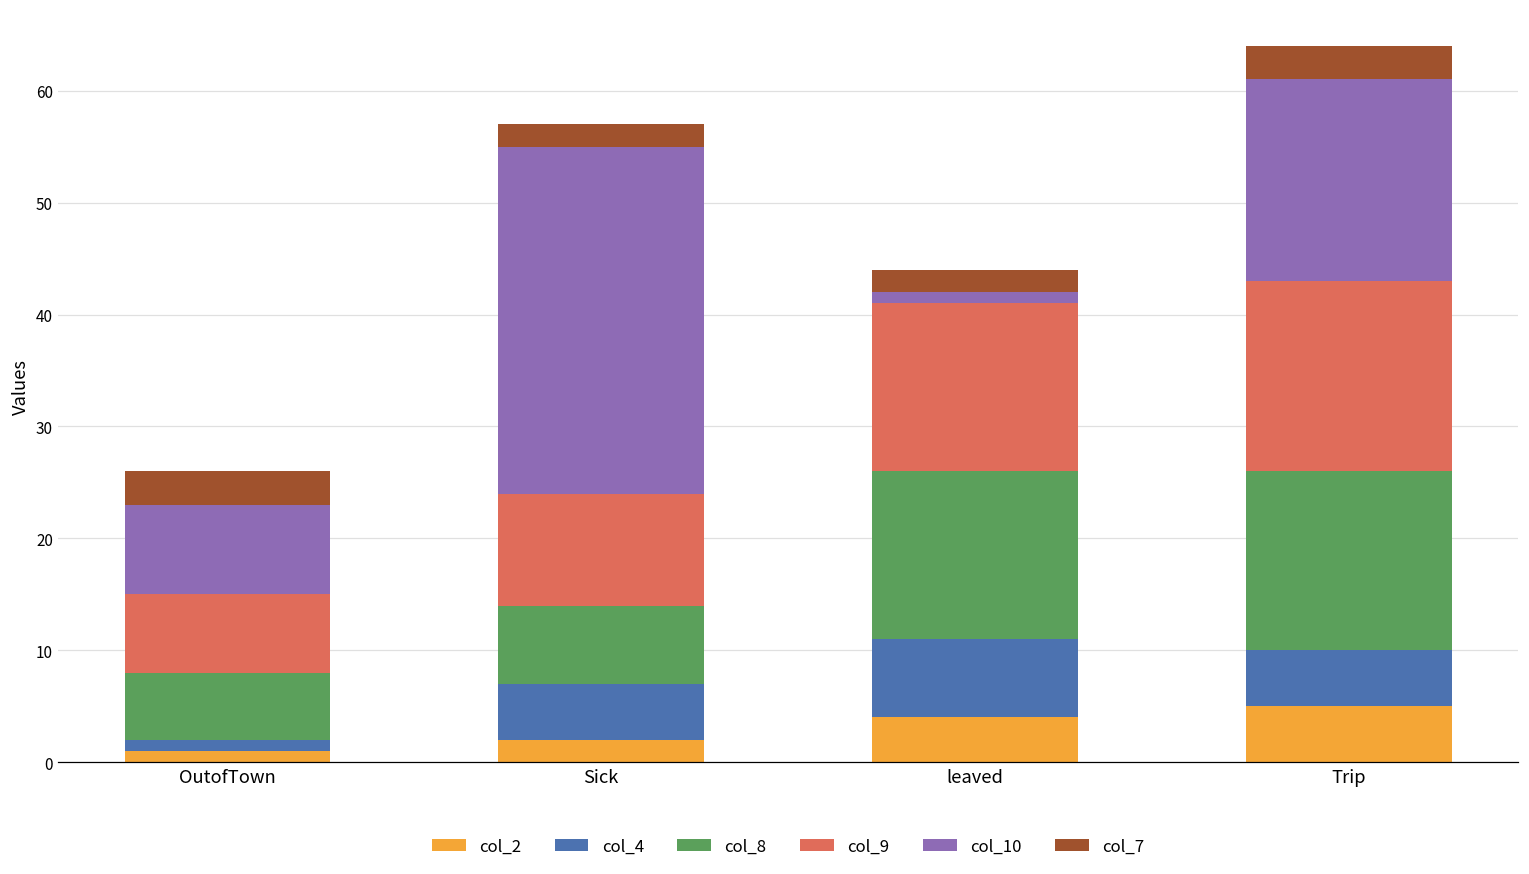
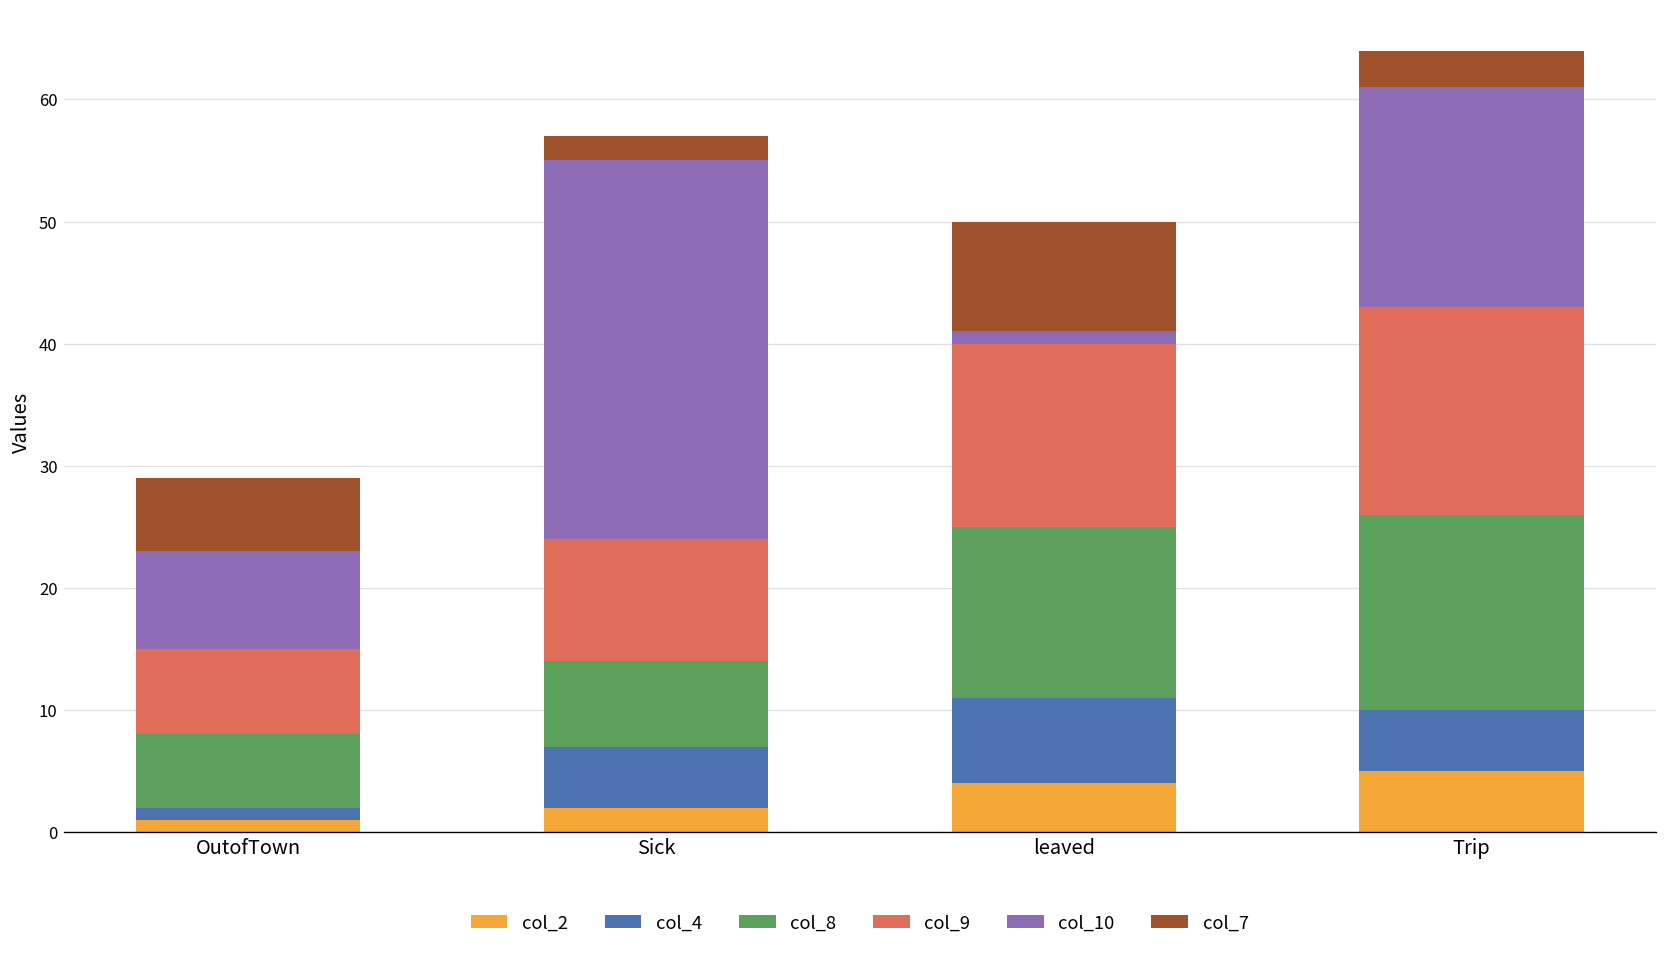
  {
    "col_2": {
      "OutofTown": 1,
      "Sick": 2,
      "leaved": 4,
      "Trip": 5
    },
    "col_4": {
      "OutofTown": 1,
      "Sick": 5,
      "leaved": 7,
      "Trip": 5
    },
    "col_8": {
      "OutofTown": 6,
      "Sick": 7,
-     "leaved": 15,
+     "leaved": 14,
      "Trip": 16
    },
    "col_9": {
      "OutofTown": 7,
      "Sick": 10,
      "leaved": 15,
      "Trip": 17
    },
    "col_10": {
      "OutofTown": 8,
      "Sick": 31,
      "leaved": 1,
      "Trip": 18
    },
    "col_7": {
-     "OutofTown": 3,
+     "OutofTown": 6,
      "Sick": 2,
-     "leaved": 2,
+     "leaved": 9,
      "Trip": 3
    }
  }
